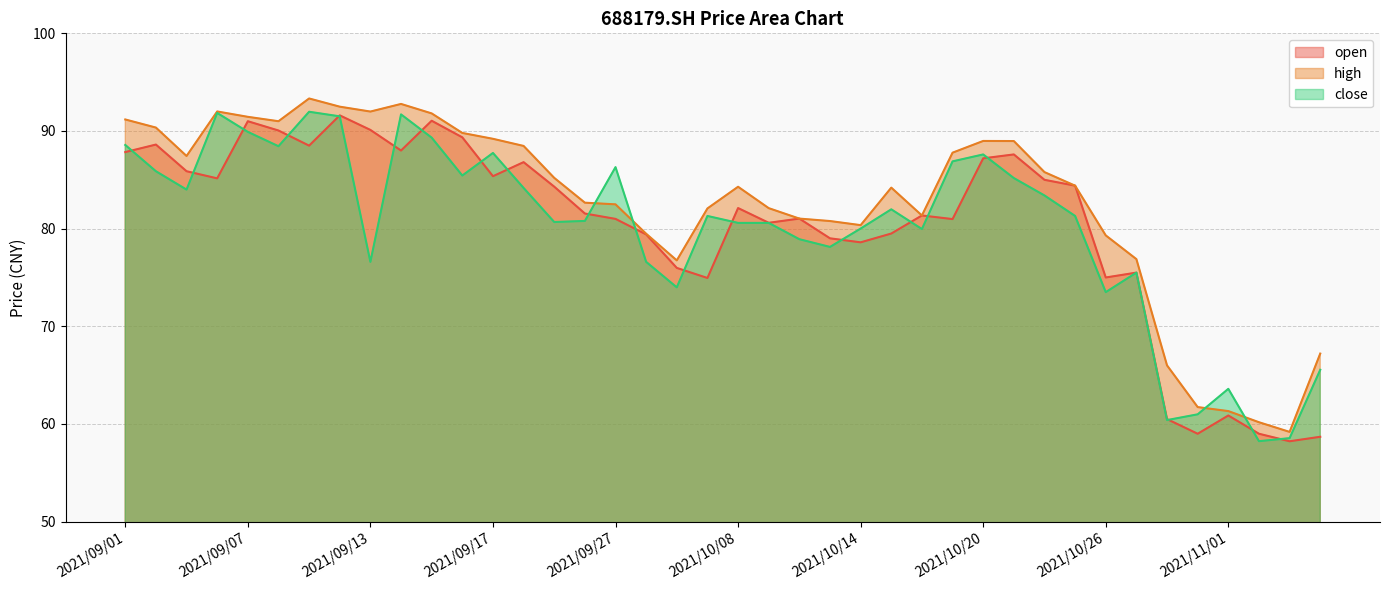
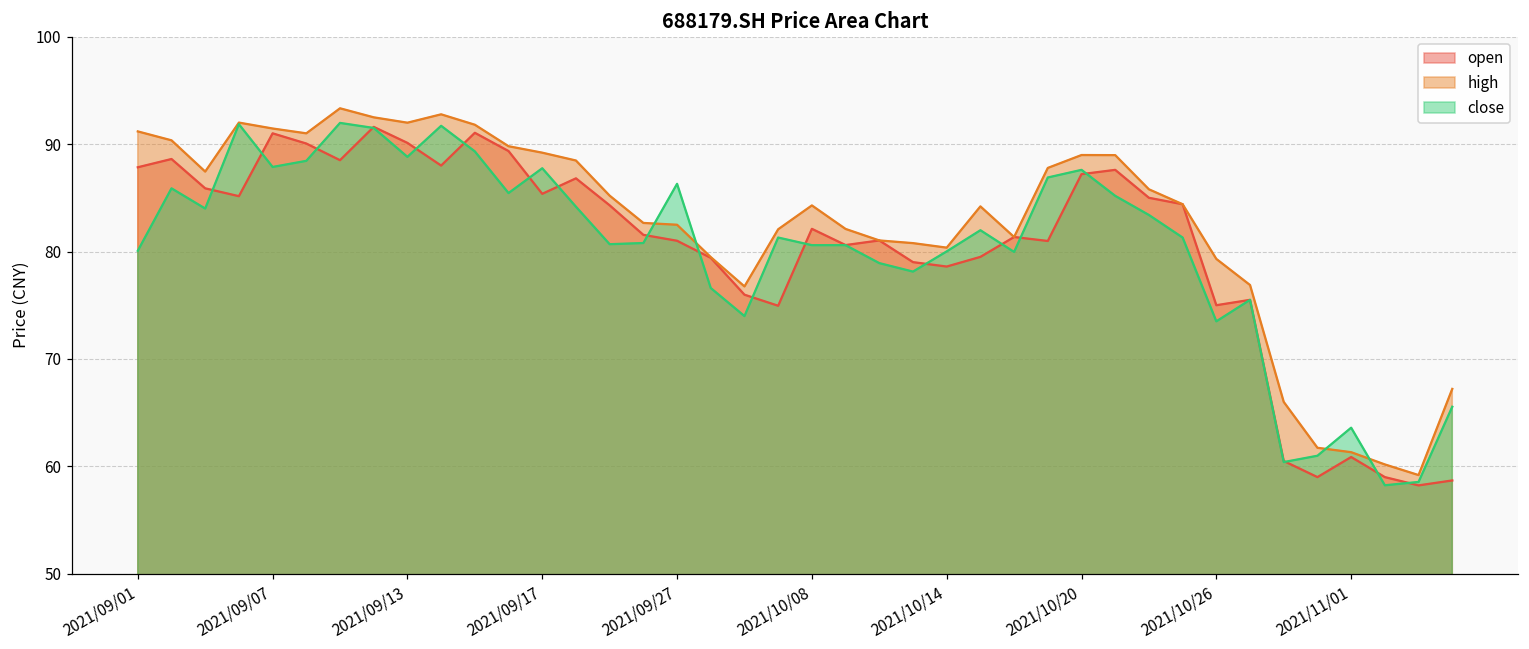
  {
    "close": {
-     "2021/09/01": 89,
-     "2021/09/07": 90,
-     "2021/09/13": 77,
+     "2021/09/01": 80,
+     "2021/09/07": 88,
+     "2021/09/13": 89,
      "2021/09/17": 88,
      "2021/09/27": 86,
      "2021/10/08": 81,
      "2021/10/14": 80,
      "2021/10/20": 88,
      "2021/10/26": 74,
      "2021/11/01": 64
    }
  }
